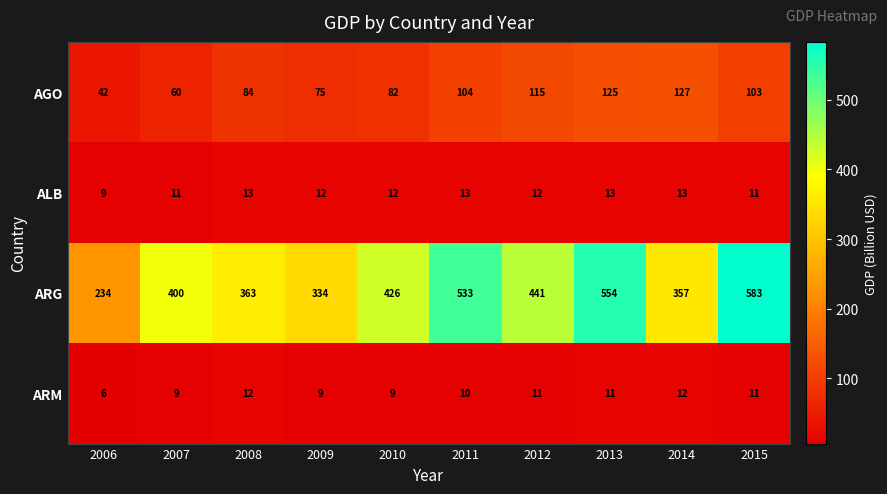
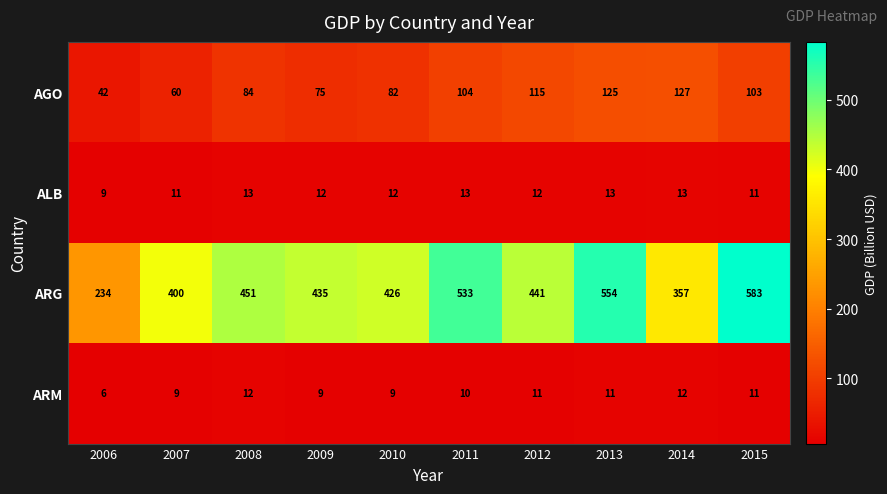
  {
    "AGO": {
      "2006": 42,
      "2007": 60,
      "2008": 84,
      "2009": 75,
      "2010": 82,
      "2011": 104,
      "2012": 115,
      "2013": 125,
      "2014": 127,
      "2015": 103
    },
    "ALB": {
      "2006": 9,
      "2007": 11,
      "2008": 13,
      "2009": 12,
      "2010": 12,
      "2011": 13,
      "2012": 12,
      "2013": 13,
      "2014": 13,
      "2015": 11
    },
    "ARG": {
      "2006": 234,
      "2007": 400,
-     "2008": 363,
-     "2009": 334,
+     "2008": 451,
+     "2009": 435,
      "2010": 426,
      "2011": 533,
      "2012": 441,
      "2013": 554,
      "2014": 357,
      "2015": 583
    },
    "ARM": {
      "2006": 6,
      "2007": 9,
      "2008": 12,
      "2009": 9,
      "2010": 9,
      "2011": 10,
      "2012": 11,
      "2013": 11,
      "2014": 12,
      "2015": 11
    }
  }
